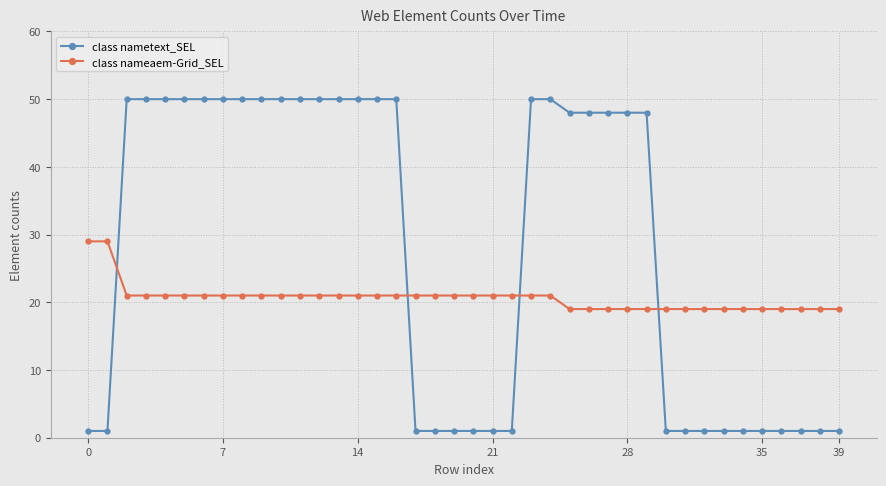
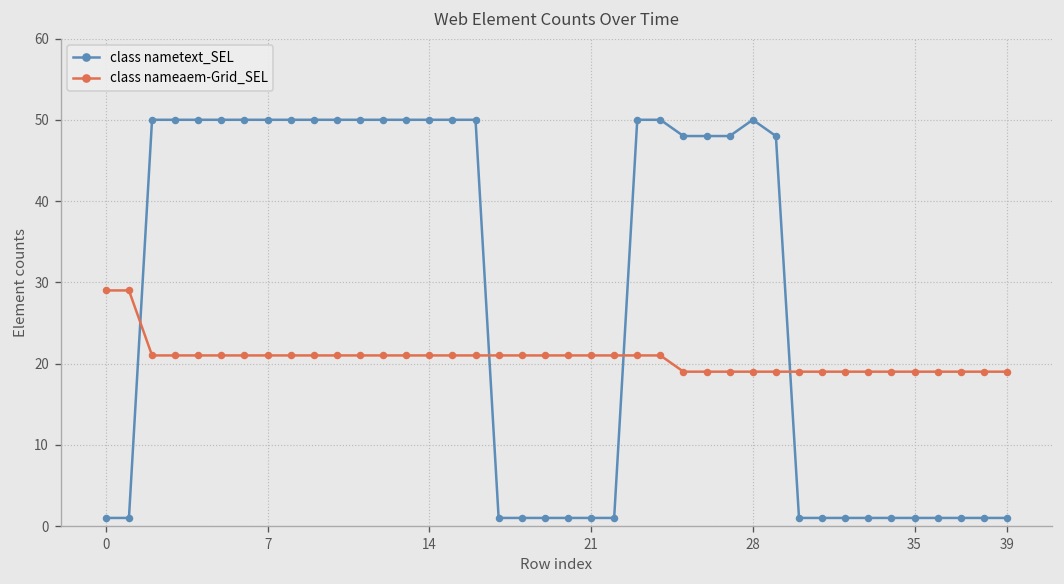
  {
    "class nametext_SEL": {
      "0": 1,
      "7": 50,
      "14": 50,
      "21": 1,
-     "28": 48,
+     "28": 50,
      "35": 1,
      "39": 1
    },
    "class nameaem-Grid_SEL": {
      "0": 29,
      "7": 21,
      "14": 21,
      "21": 21,
      "28": 19,
      "35": 19,
      "39": 19
    }
  }
